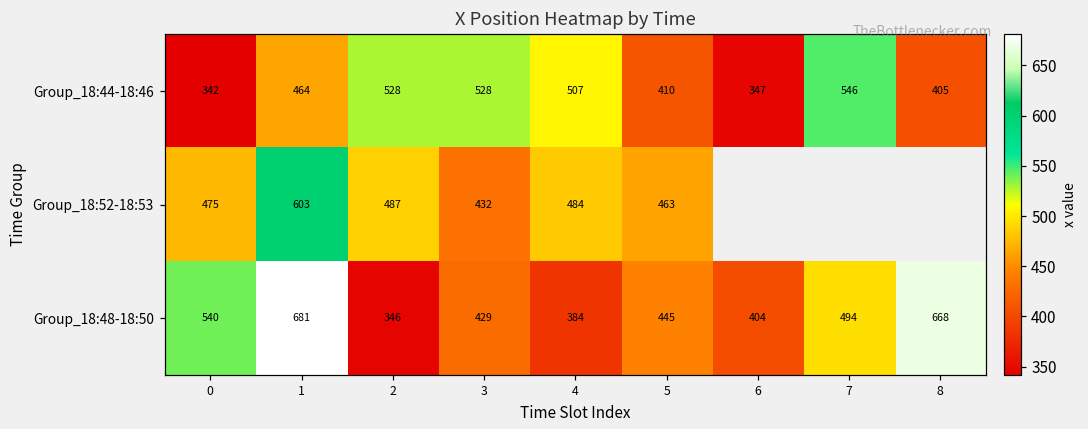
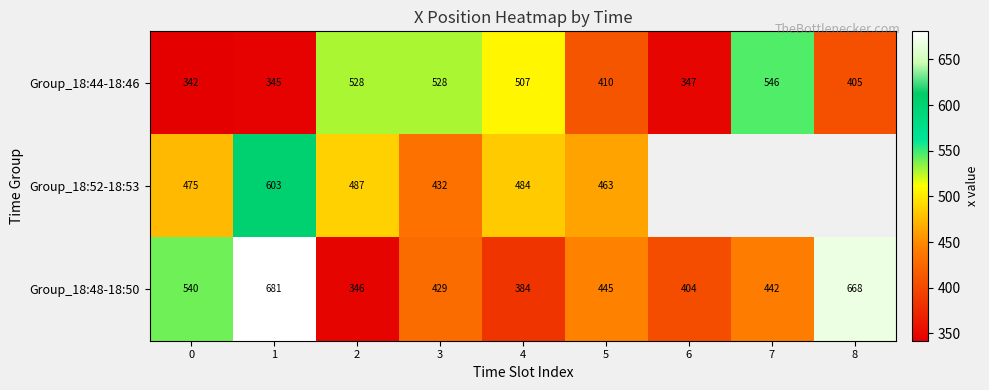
  {
    "Group_18:44-18:46": {
      "0": 342,
-     "1": 464,
+     "1": 345,
      "2": 528,
      "3": 528,
      "4": 507,
      "5": 410,
      "6": 347,
      "7": 546,
      "8": 405
    },
    "Group_18:52-18:53": {
      "0": 475,
      "1": 603,
      "2": 487,
      "3": 432,
      "4": 484,
      "5": 463
    },
    "Group_18:48-18:50": {
      "0": 540,
      "1": 681,
      "2": 346,
      "3": 429,
      "4": 384,
      "5": 445,
      "6": 404,
-     "7": 494,
+     "7": 442,
      "8": 668
    }
  }
